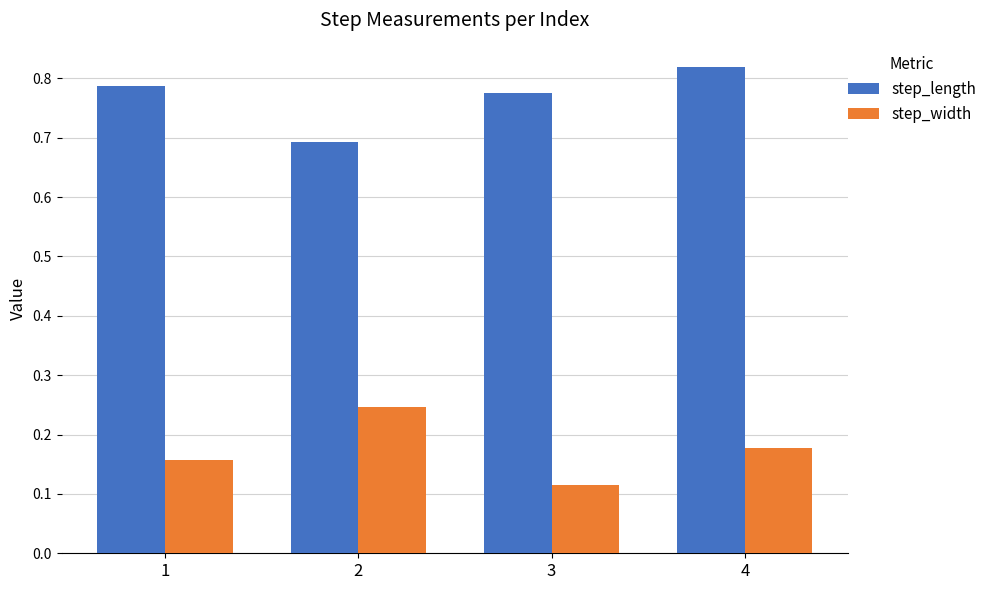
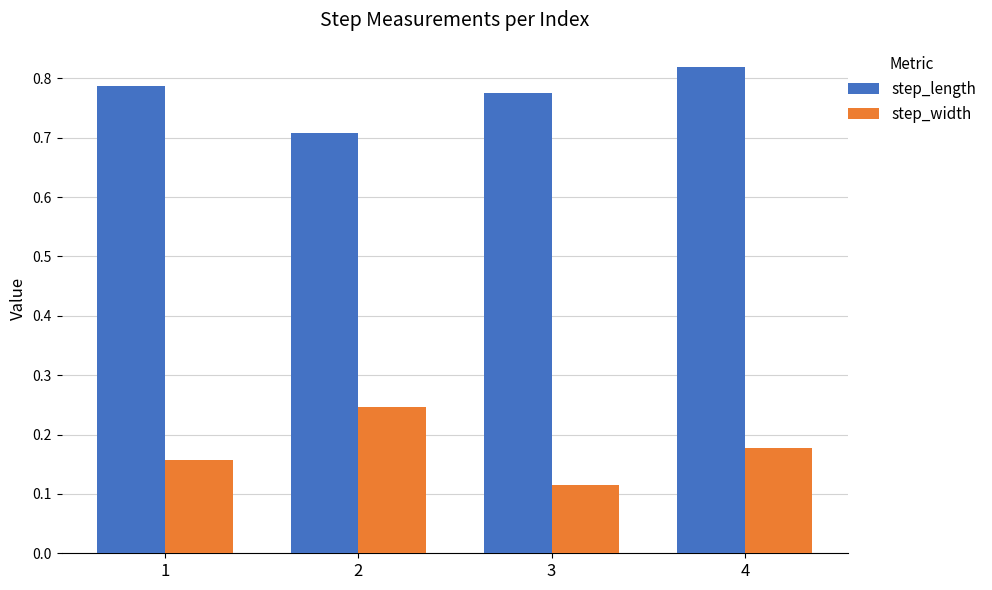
  {
    "step_length": {
      "1": 0.79,
-     "2": 0.69,
+     "2": 0.71,
      "3": 0.77,
      "4": 0.82
    },
    "step_width": {
      "1": 0.16,
      "2": 0.25,
      "3": 0.12,
      "4": 0.18
    }
  }
